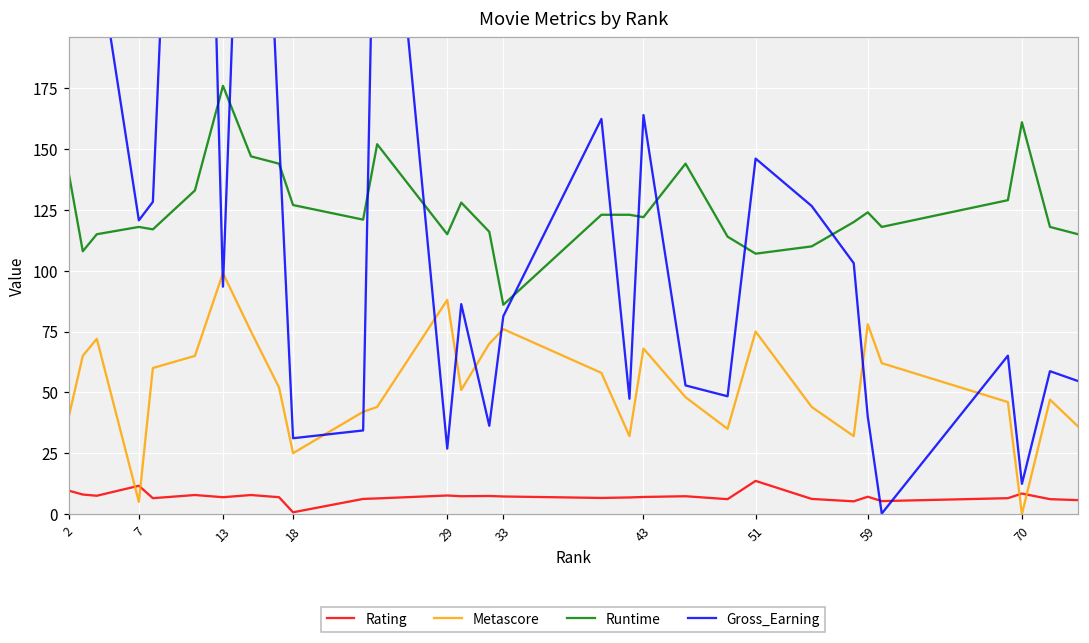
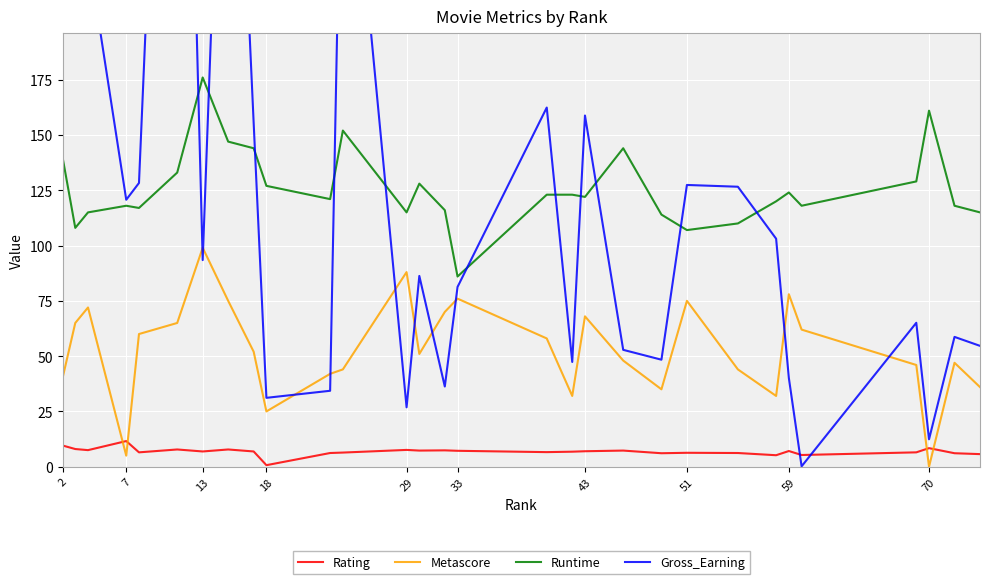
  {
    "Rating": {
      "2": 10,
      "7": 12,
      "13": 7,
      "18": 1,
      "29": 8,
      "33": 7,
      "43": 7,
-     "51": 14,
+     "51": 6,
      "59": 7,
      "70": 8
    },
    "Metascore": {
      "2": 40,
      "7": 5,
      "13": 99,
      "18": 25,
      "29": 88,
      "33": 76,
      "43": 68,
      "51": 75,
      "59": 78,
      "70": 0
    },
    "Runtime": {
      "2": 140,
      "7": 118,
      "13": 176,
      "18": 127,
      "29": 115,
      "33": 86,
      "43": 122,
      "51": 107,
      "59": 124,
      "70": 161
    },
    "Gross_Earning": {
      "7": 121,
      "13": 93,
      "18": 31,
      "29": 27,
      "33": 81,
-     "43": 164,
-     "51": 146,
+     "43": 159,
+     "51": 127,
      "59": 40,
      "70": 12
    }
  }
